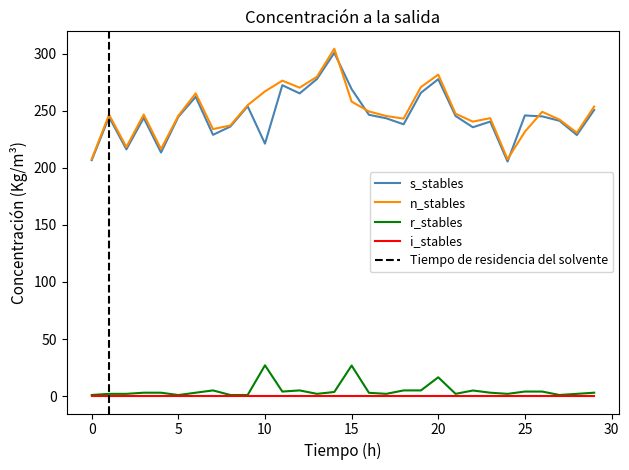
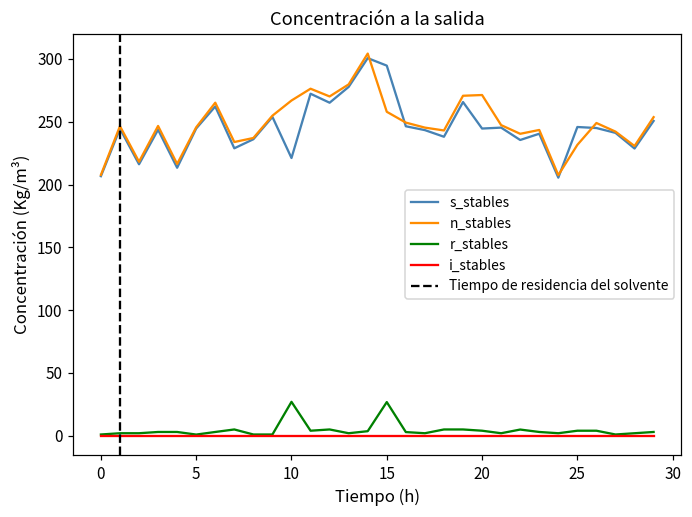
  {
    "s_stables": {
      "10": 221,
-     "15": 269,
-     "20": 278,
+     "15": 295,
+     "20": 245,
      "25": 246
    },
    "n_stables": {
      "10": 267,
      "15": 258,
-     "20": 282,
+     "20": 271,
      "25": 232
    },
    "r_stables": {
      "10": 27,
      "15": 27,
-     "20": 17,
+     "20": 4,
      "25": 4
    },
    "i_stables": {
      "10": 0,
      "15": 0,
      "20": 0,
      "25": 0
    }
  }
